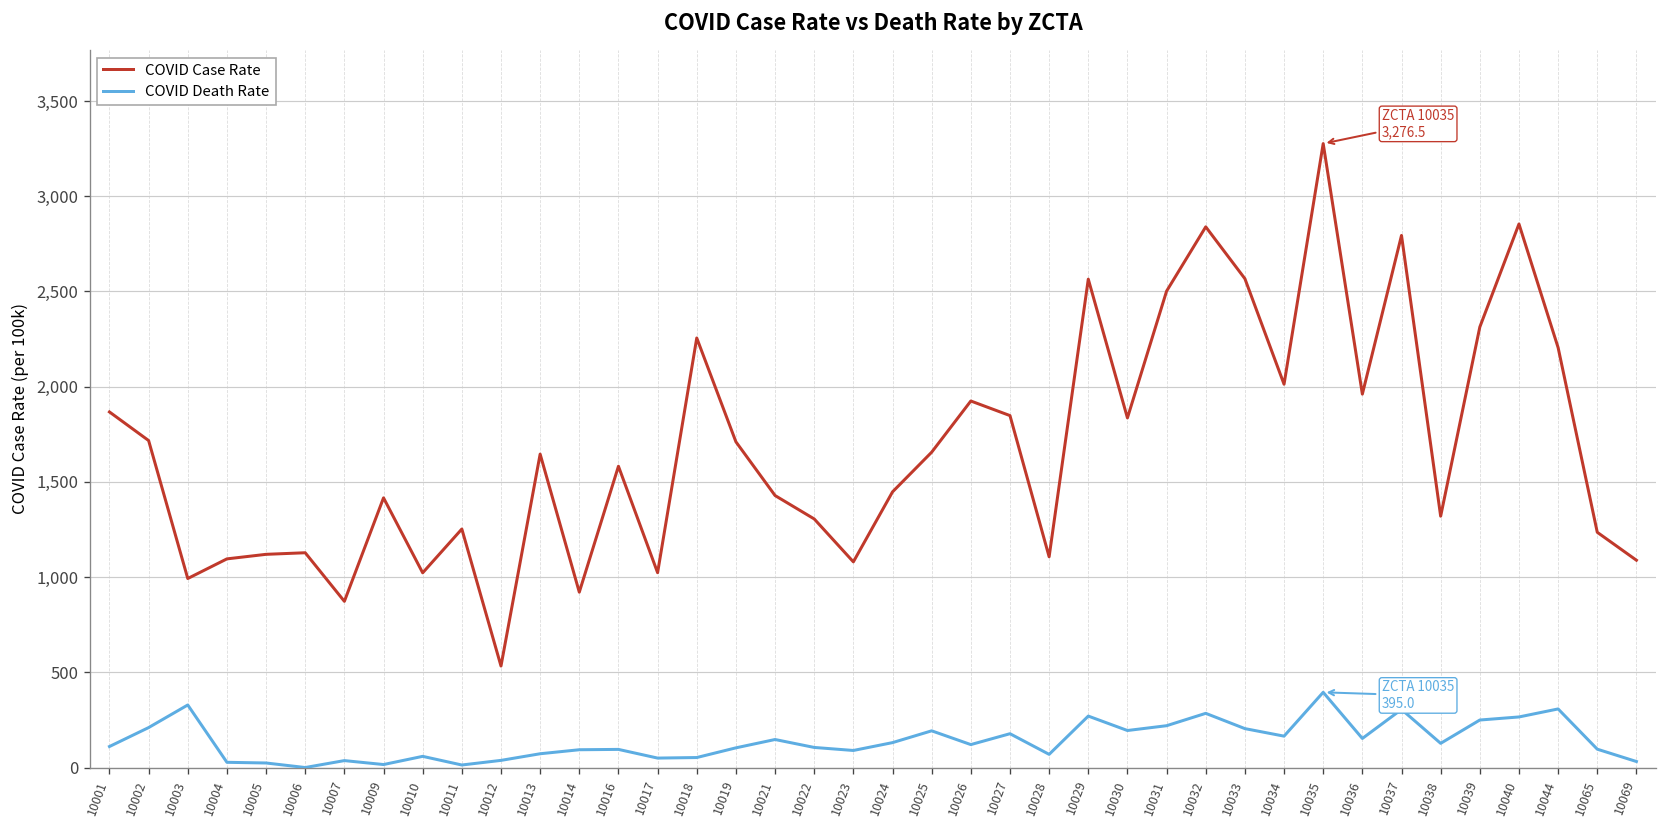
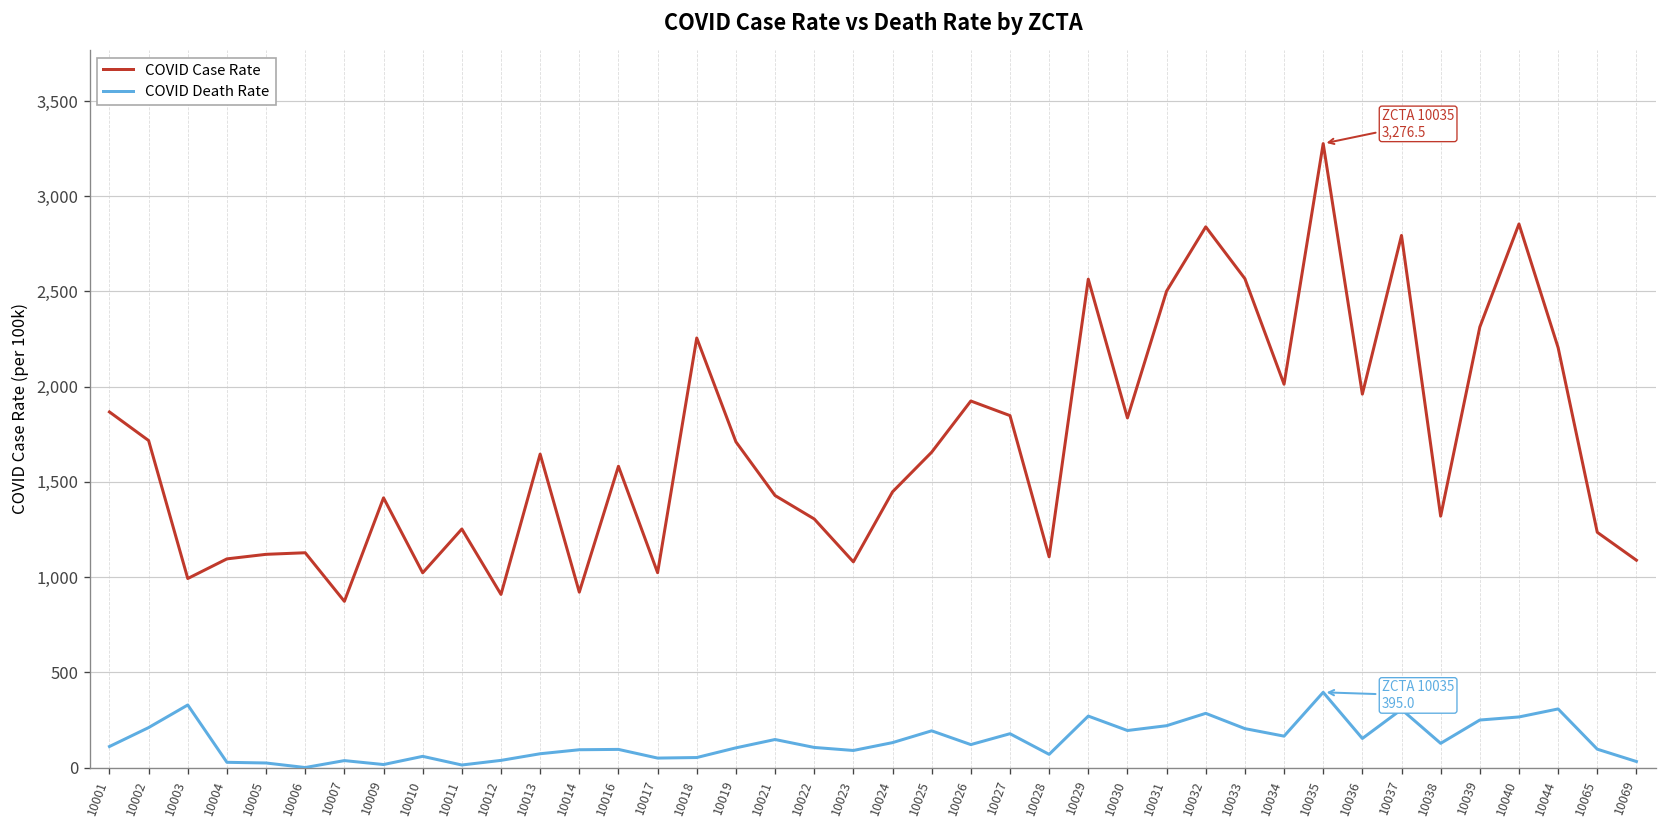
  {
    "COVID Case Rate": {
      "10001": "1,870",
      "10002": "1,720",
      "10003": "990",
      "10004": "1,100",
      "10005": "1,120",
      "10006": "1,130",
      "10007": "870",
      "10009": "1,420",
      "10010": "1,020",
      "10011": "1,250",
-     "10012": "530",
+     "10012": "910",
      "10013": "1,650",
      "10014": "920",
      "10016": "1,580",
      "10017": "1,020",
      "10018": "2,260",
      "10019": "1,710",
      "10021": "1,430",
      "10022": "1,310",
      "10023": "1,080",
      "10024": "1,450",
      "10025": "1,660",
      "10026": "1,920",
      "10027": "1,850",
      "10028": "1,110",
      "10029": "2,560",
      "10030": "1,840",
      "10031": "2,500",
      "10032": "2,840",
      "10033": "2,570",
      "10034": "2,010",
      "10036": "1,960",
      "10037": "2,790",
      "10038": "1,320",
      "10039": "2,310",
      "10040": "2,850",
      "10044": "2,210",
      "10065": "1,240",
      "10069": "1,090"
    },
    "COVID Death Rate": {
      "10001": "110",
      "10002": "210",
      "10003": "330",
      "10004": "30",
      "10005": "20",
      "10006": "0",
      "10007": "40",
      "10009": "20",
      "10010": "60",
      "10011": "10",
      "10012": "40",
      "10013": "70",
      "10014": "90",
      "10016": "100",
      "10017": "50",
      "10018": "50",
      "10019": "100",
      "10021": "150",
      "10022": "110",
      "10023": "90",
      "10024": "130",
      "10025": "190",
      "10026": "120",
      "10027": "180",
      "10028": "70",
      "10029": "270",
      "10030": "190",
      "10031": "220",
      "10032": "280",
      "10033": "200",
      "10034": "160",
      "10035": "400",
      "10036": "150",
      "10038": "130",
      "10039": "250",
      "10040": "270",
      "10044": "310",
      "10065": "100",
      "10069": "30"
    }
  }
